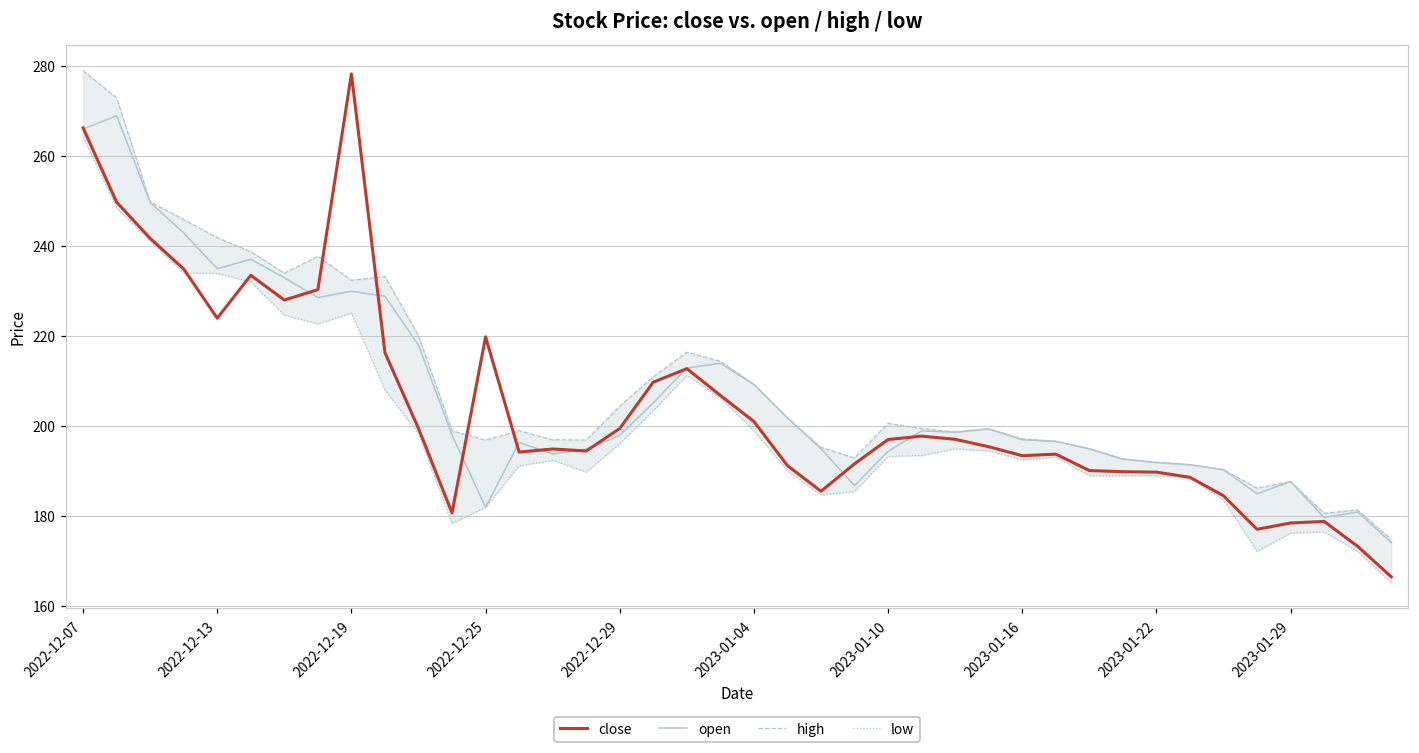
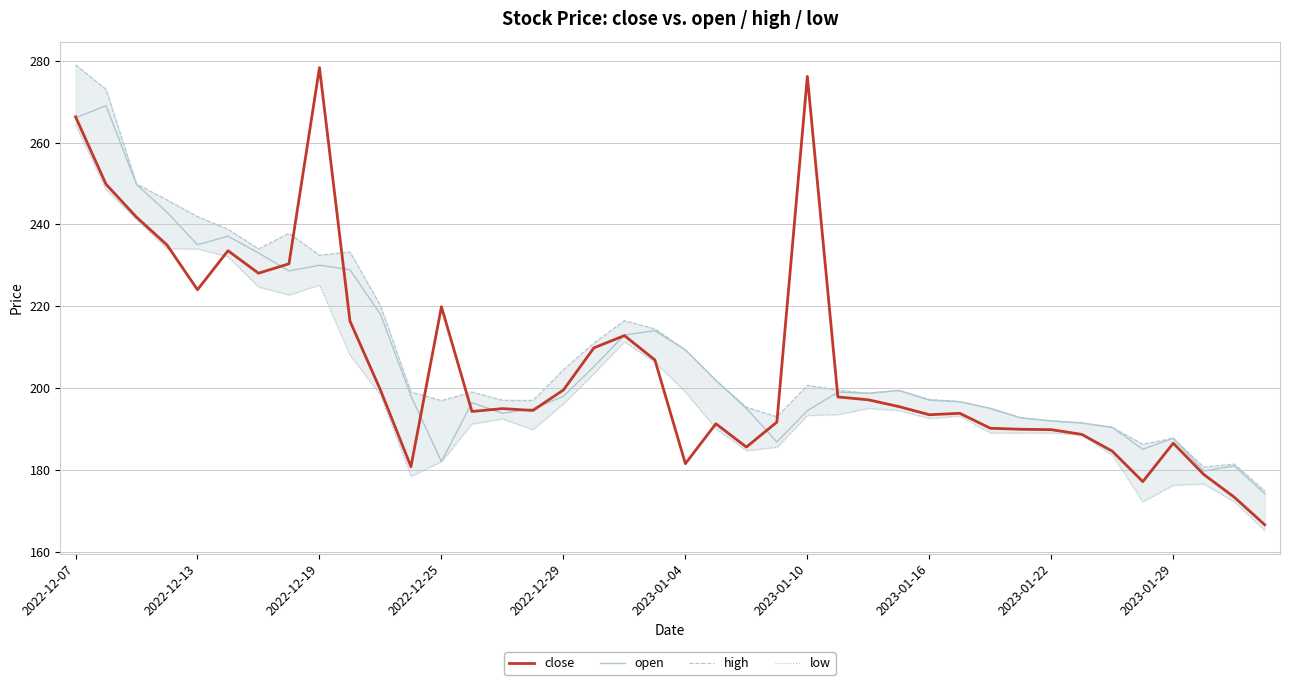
  {
    "close": {
      "2022-12-13": 224,
      "2022-12-19": 278,
      "2022-12-25": 220,
      "2022-12-29": 200,
-     "2023-01-04": 201,
-     "2023-01-10": 197,
+     "2023-01-04": 181,
+     "2023-01-10": 276,
      "2023-01-16": 193,
      "2023-01-22": 190,
-     "2023-01-29": 179
+     "2023-01-29": 187
    }
  }
